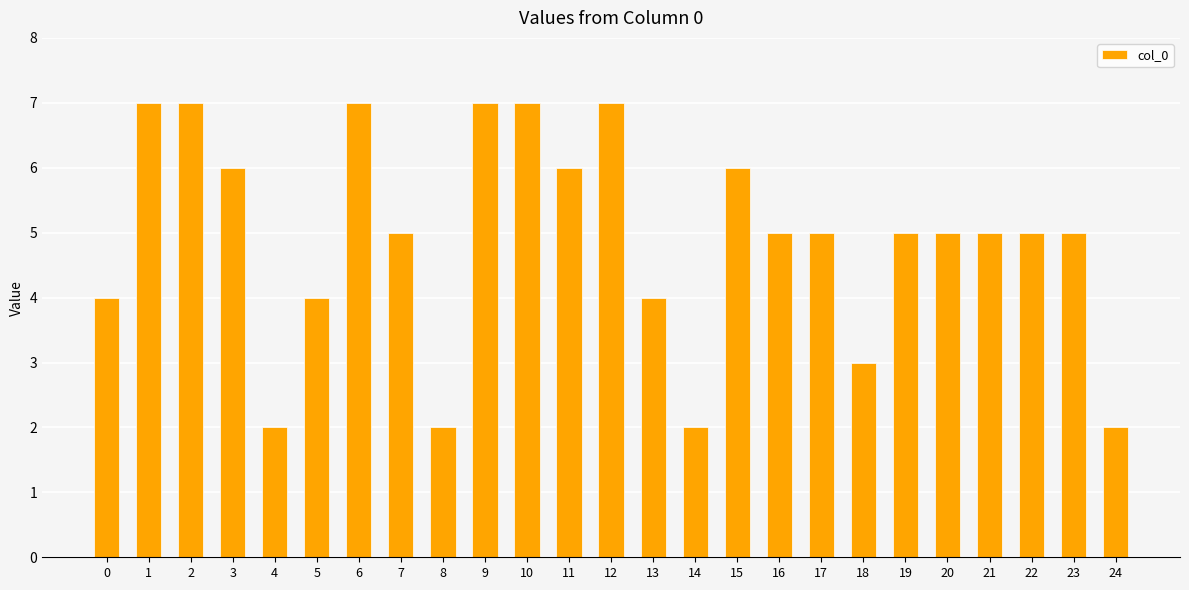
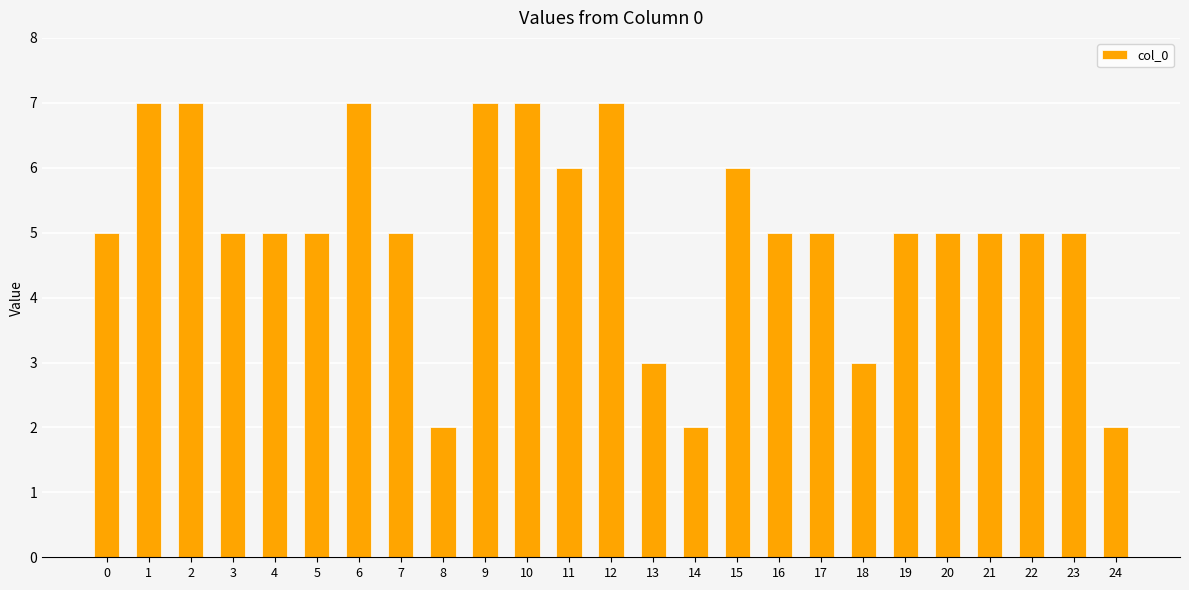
  {
-   "0": 4,
+   "0": 5,
    "1": 7,
    "2": 7,
-   "3": 6,
-   "4": 2,
-   "5": 4,
+   "3": 5,
+   "4": 5,
+   "5": 5,
    "6": 7,
    "7": 5,
    "8": 2,
    "9": 7,
    "10": 7,
    "11": 6,
    "12": 7,
-   "13": 4,
+   "13": 3,
    "14": 2,
    "15": 6,
    "16": 5,
    "17": 5,
    "18": 3,
    "19": 5,
    "20": 5,
    "21": 5,
    "22": 5,
    "23": 5,
    "24": 2
  }
